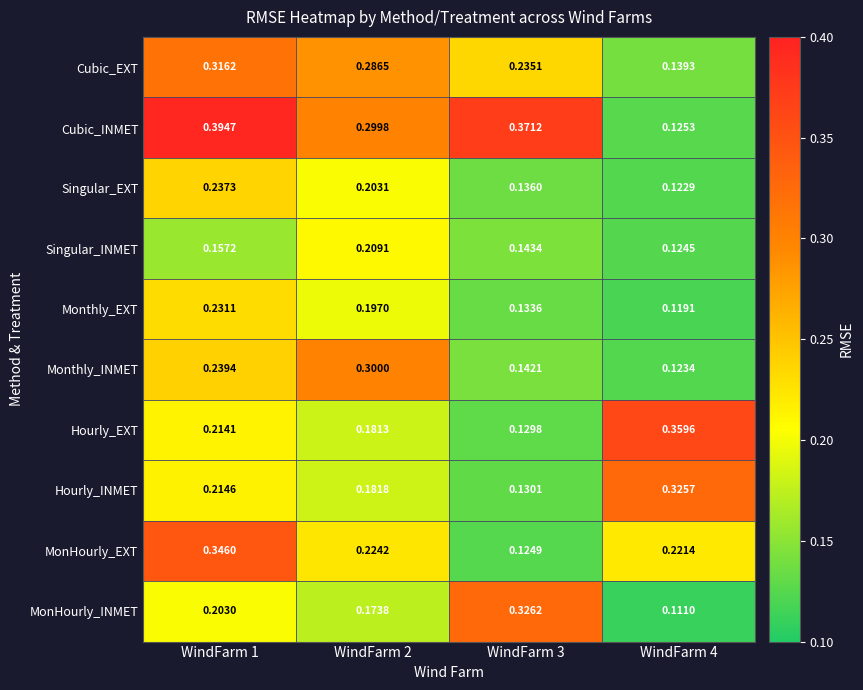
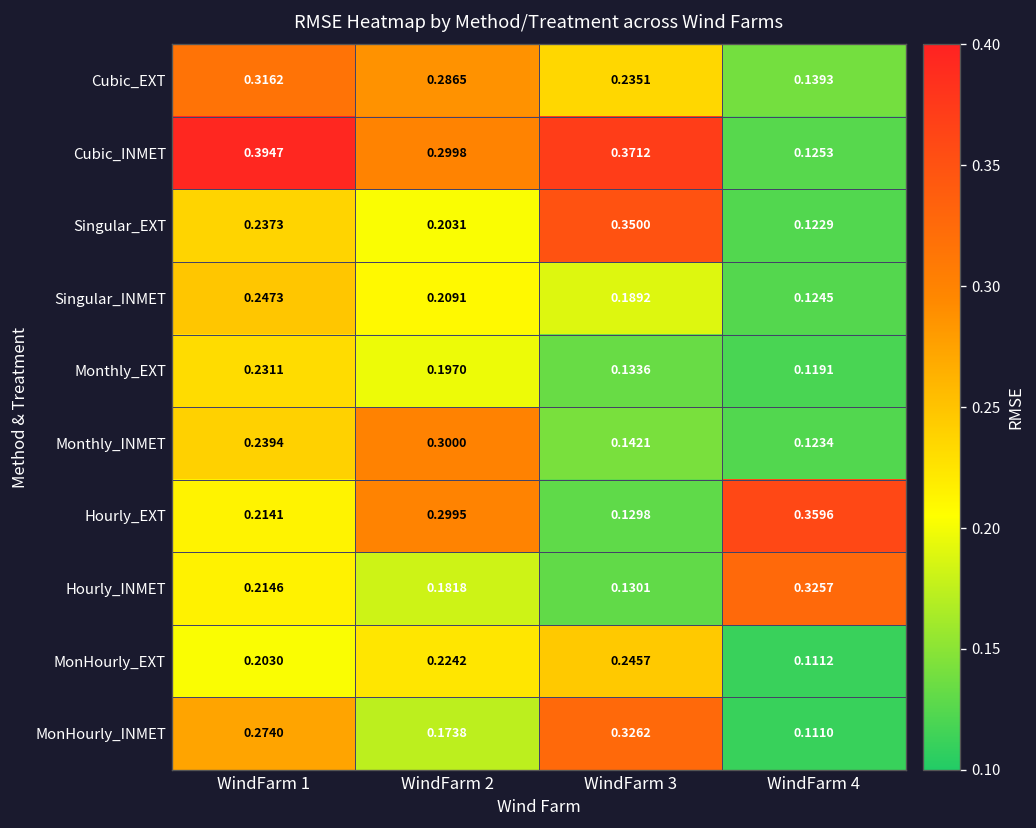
  {
    "Cubic_EXT": {
      "WindFarm 1": 0.3162,
      "WindFarm 2": 0.2865,
      "WindFarm 3": 0.2351,
      "WindFarm 4": 0.1393
    },
    "Cubic_INMET": {
      "WindFarm 1": 0.3947,
      "WindFarm 2": 0.2998,
      "WindFarm 3": 0.3712,
      "WindFarm 4": 0.1253
    },
    "Singular_EXT": {
      "WindFarm 1": 0.2373,
      "WindFarm 2": 0.2031,
-     "WindFarm 3": 0.1360,
+     "WindFarm 3": 0.3500,
      "WindFarm 4": 0.1229
    },
    "Singular_INMET": {
-     "WindFarm 1": 0.1572,
+     "WindFarm 1": 0.2473,
      "WindFarm 2": 0.2091,
-     "WindFarm 3": 0.1434,
+     "WindFarm 3": 0.1892,
      "WindFarm 4": 0.1245
    },
    "Monthly_EXT": {
      "WindFarm 1": 0.2311,
      "WindFarm 2": 0.1970,
      "WindFarm 3": 0.1336,
      "WindFarm 4": 0.1191
    },
    "Monthly_INMET": {
      "WindFarm 1": 0.2394,
      "WindFarm 2": 0.3000,
      "WindFarm 3": 0.1421,
      "WindFarm 4": 0.1234
    },
    "Hourly_EXT": {
      "WindFarm 1": 0.2141,
-     "WindFarm 2": 0.1813,
+     "WindFarm 2": 0.2995,
      "WindFarm 3": 0.1298,
      "WindFarm 4": 0.3596
    },
    "Hourly_INMET": {
      "WindFarm 1": 0.2146,
      "WindFarm 2": 0.1818,
      "WindFarm 3": 0.1301,
      "WindFarm 4": 0.3257
    },
    "MonHourly_EXT": {
-     "WindFarm 1": 0.3460,
+     "WindFarm 1": 0.2030,
      "WindFarm 2": 0.2242,
-     "WindFarm 3": 0.1249,
-     "WindFarm 4": 0.2214
+     "WindFarm 3": 0.2457,
+     "WindFarm 4": 0.1112
    },
    "MonHourly_INMET": {
-     "WindFarm 1": 0.2030,
+     "WindFarm 1": 0.2740,
      "WindFarm 2": 0.1738,
      "WindFarm 3": 0.3262,
      "WindFarm 4": 0.1110
    }
  }
